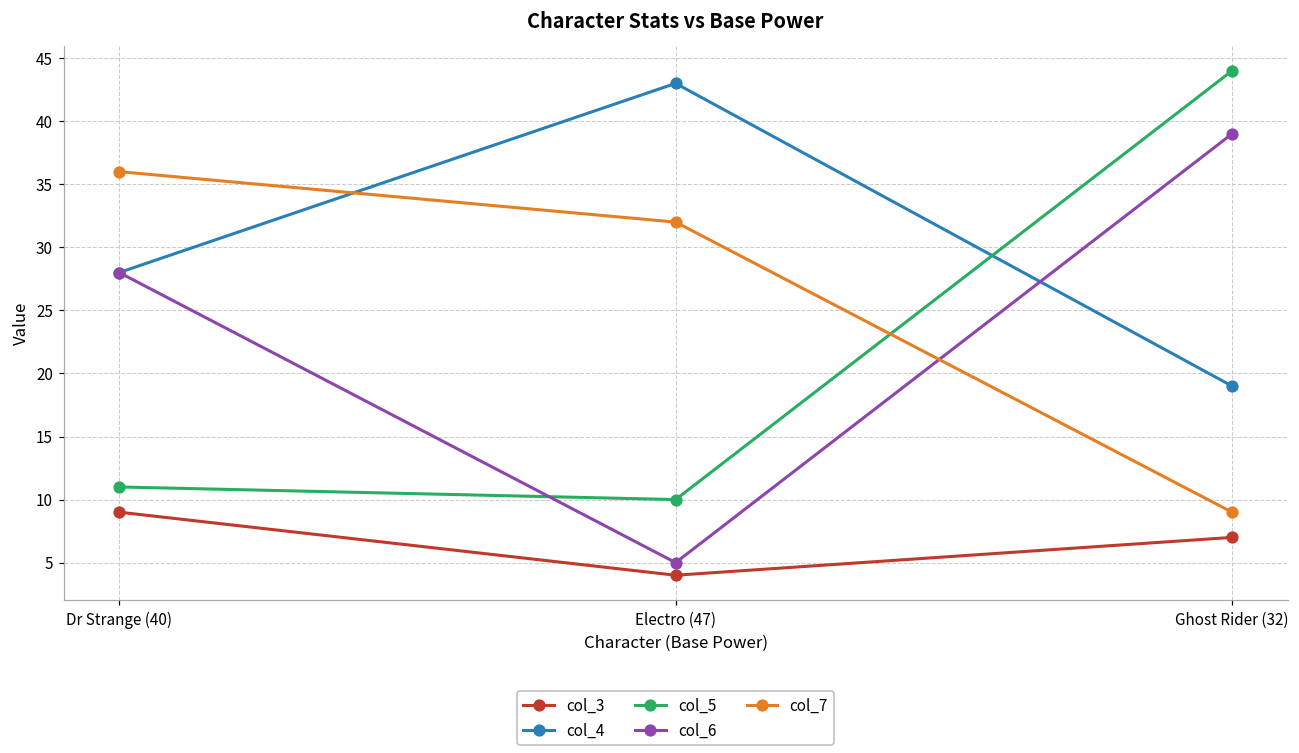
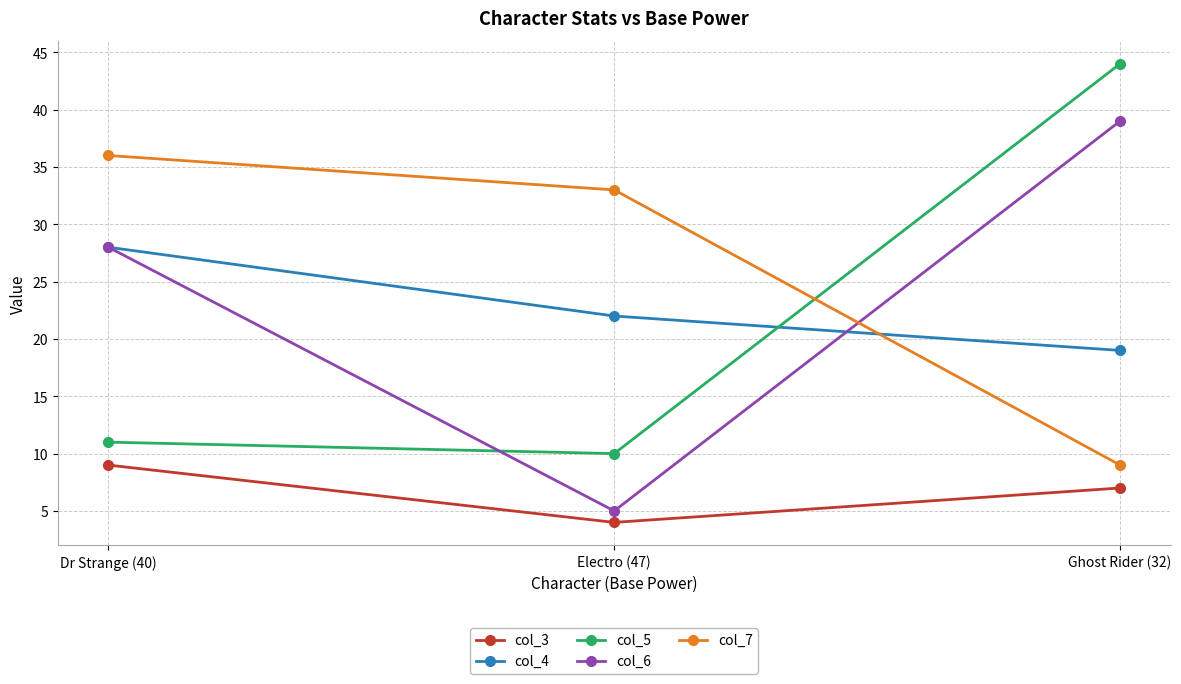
  {
    "col_3": {
      "Dr Strange (40)": 9,
      "Electro (47)": 4,
      "Ghost Rider (32)": 7
    },
    "col_4": {
-     "Electro (47)": 43,
+     "Electro (47)": 22,
      "Ghost Rider (32)": 19
    },
    "col_5": {
      "Dr Strange (40)": 11,
      "Electro (47)": 10,
      "Ghost Rider (32)": 44
    },
    "col_6": {
      "Electro (47)": 5,
      "Ghost Rider (32)": 39
    },
    "col_7": {
      "Dr Strange (40)": 36,
-     "Electro (47)": 32,
+     "Electro (47)": 33,
      "Ghost Rider (32)": 9
    }
  }
